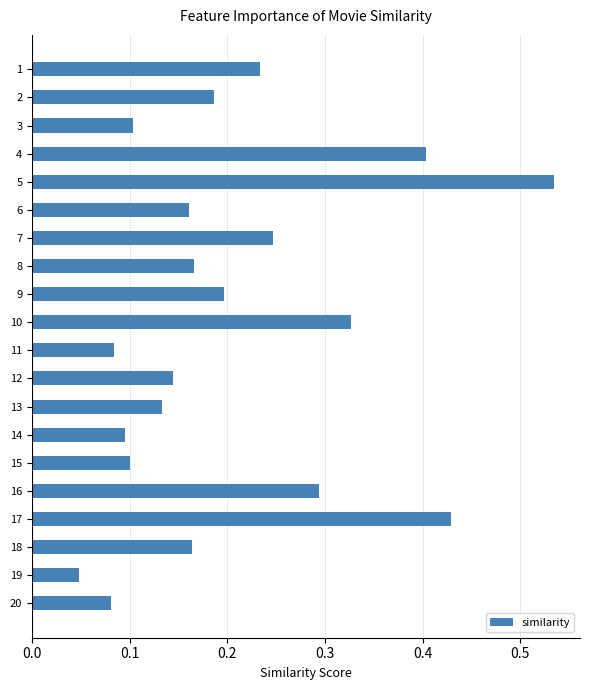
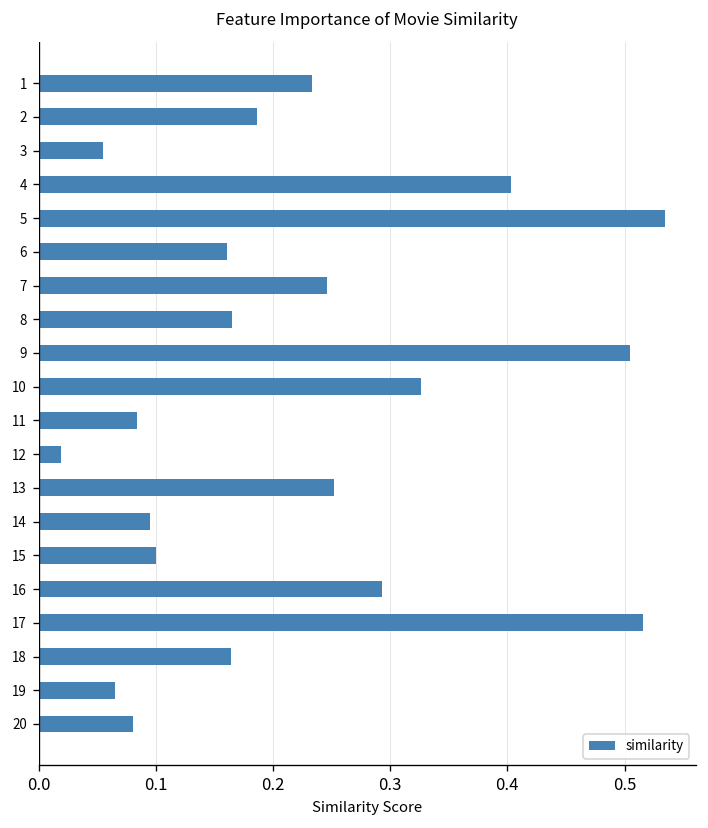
  {
    "1": 0.23,
    "2": 0.19,
-   "3": 0.10,
+   "3": 0.06,
    "4": 0.40,
    "5": 0.53,
    "6": 0.16,
    "7": 0.25,
    "8": 0.17,
-   "9": 0.20,
+   "9": 0.50,
    "10": 0.33,
    "11": 0.08,
-   "12": 0.14,
-   "13": 0.13,
+   "12": 0.02,
+   "13": 0.25,
    "14": 0.09,
    "15": 0.10,
    "16": 0.29,
-   "17": 0.43,
+   "17": 0.52,
    "18": 0.16,
-   "19": 0.05,
+   "19": 0.07,
    "20": 0.08
  }
